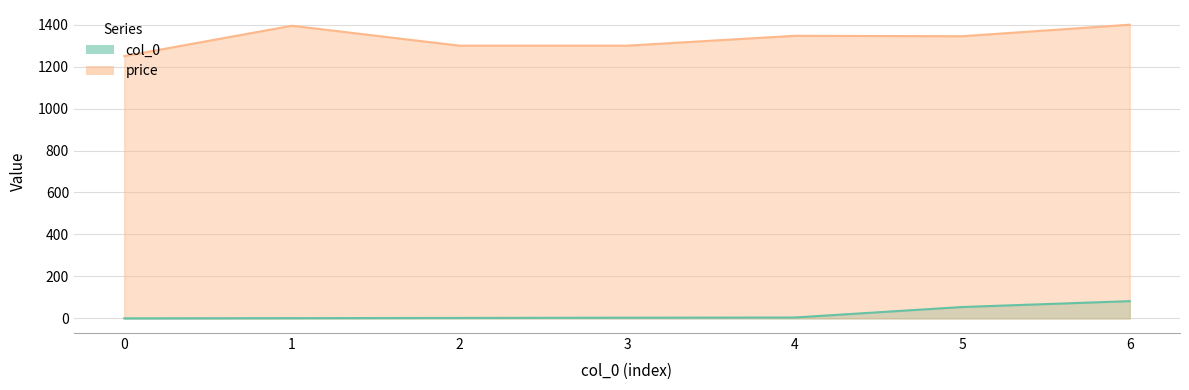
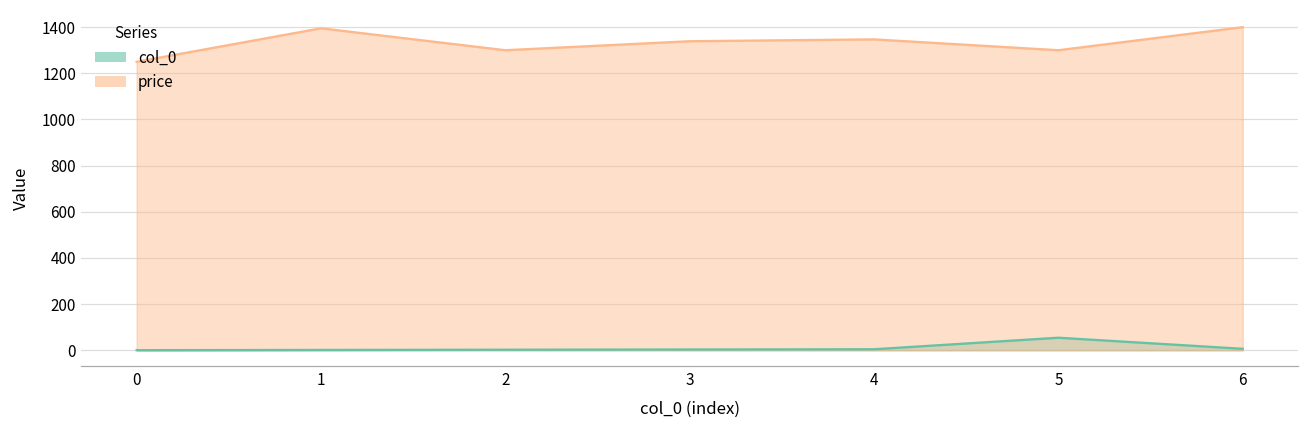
  {
    "col_0": {
      "0": 0,
      "1": 0,
      "2": 0,
      "3": 0,
      "4": 0,
      "5": 50,
-     "6": 80
+     "6": 10
    },
    "price": {
      "0": 1250,
      "1": 1400,
      "2": 1300,
-     "3": 1300,
+     "3": 1340,
      "4": 1350,
-     "5": 1350,
+     "5": 1300,
      "6": 1400
    }
  }
